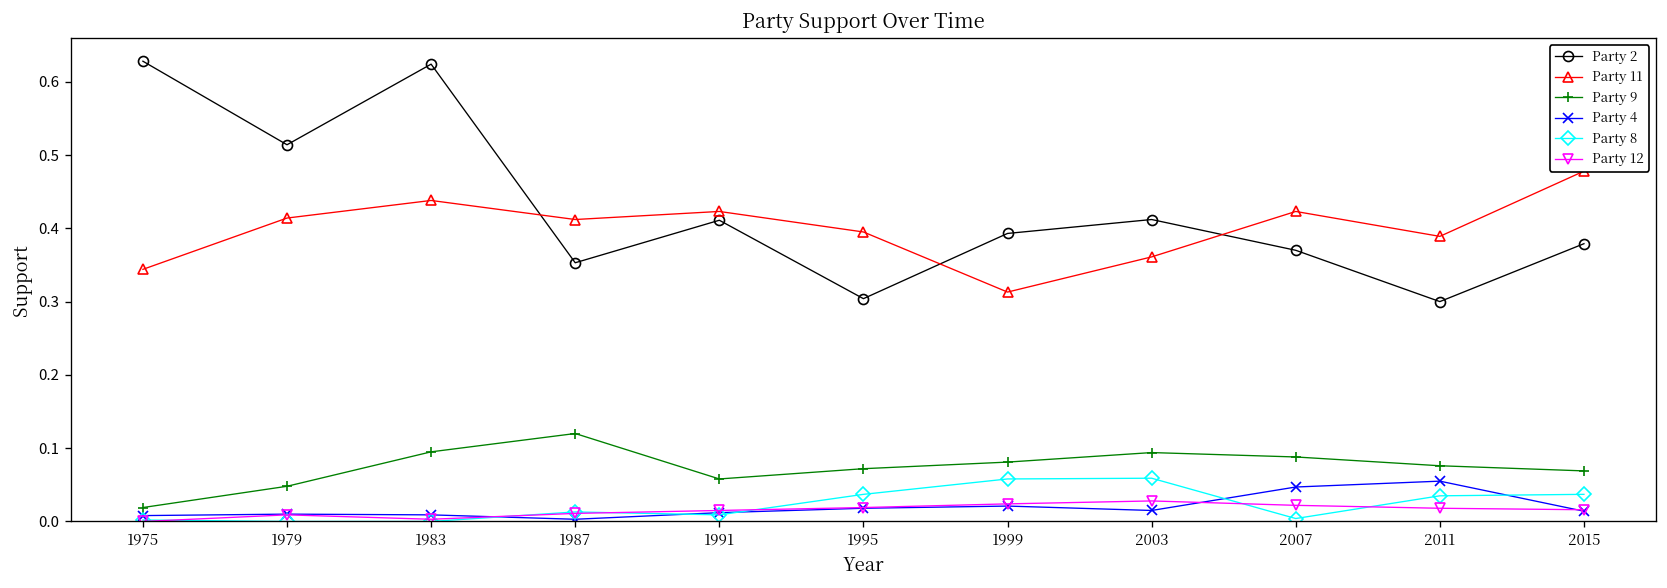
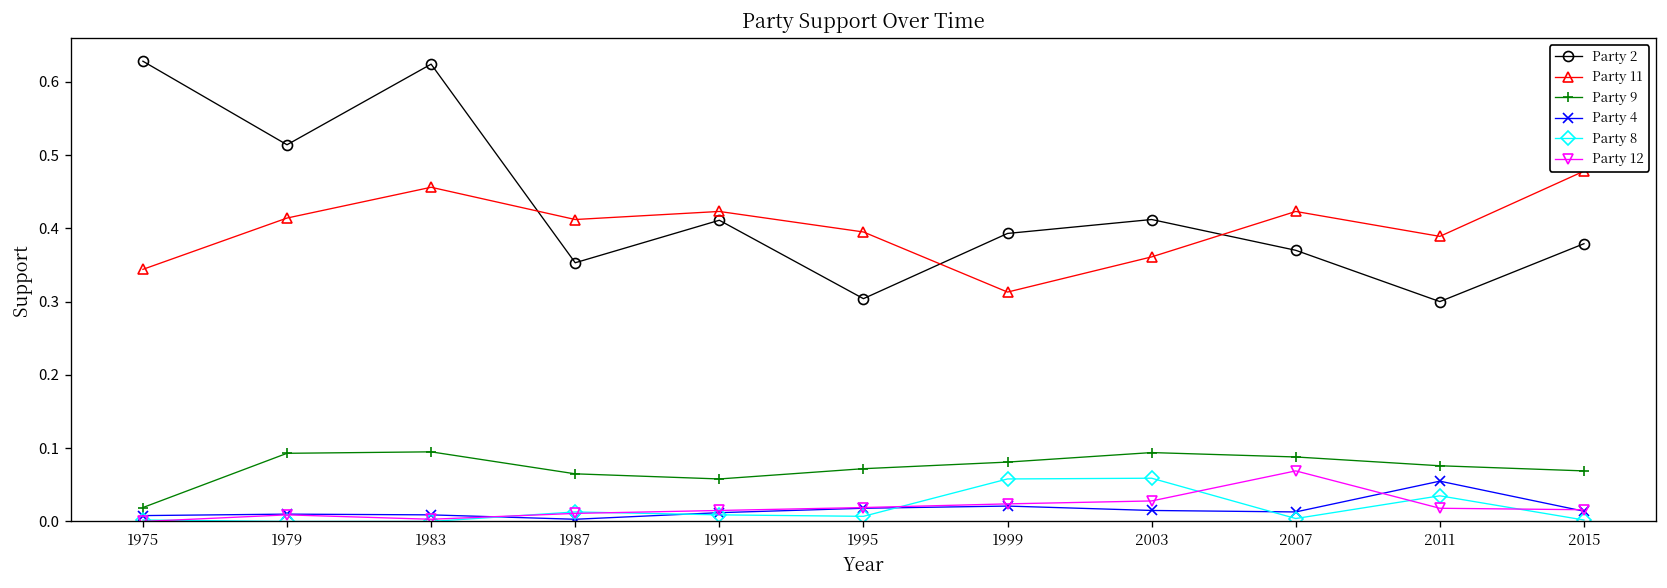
  {
    "Party 2": {
      "1975": 0.63,
      "1979": 0.51,
      "1983": 0.62,
      "1987": 0.35,
      "1991": 0.41,
      "1995": 0.30,
      "1999": 0.39,
      "2003": 0.41,
      "2007": 0.37,
      "2011": 0.30,
      "2015": 0.38
    },
    "Party 11": {
      "1975": 0.34,
      "1979": 0.41,
-     "1983": 0.44,
+     "1983": 0.46,
      "1987": 0.41,
      "1991": 0.42,
      "1995": 0.40,
      "1999": 0.31,
      "2003": 0.36,
      "2007": 0.42,
      "2011": 0.39
    },
    "Party 9": {
      "1975": 0.02,
-     "1979": 0.05,
+     "1979": 0.09,
      "1983": 0.10,
-     "1987": 0.12,
+     "1987": 0.07,
      "1991": 0.06,
      "1995": 0.07,
      "1999": 0.08,
      "2003": 0.09,
      "2007": 0.09,
      "2011": 0.08,
      "2015": 0.07
    },
    "Party 4": {
      "1975": 0.01,
      "1983": 0.01,
      "1987": 0.00,
      "2003": 0.02,
-     "2007": 0.05,
+     "2007": 0.01,
      "2011": 0.06
    },
    "Party 8": {
      "1979": 0.00,
-     "1995": 0.04,
+     "1995": 0.01,
      "1999": 0.06,
      "2003": 0.06,
      "2007": 0.00,
      "2011": 0.04,
-     "2015": 0.04
+     "2015": 0.00
    },
    "Party 12": {
      "2003": 0.03,
-     "2007": 0.02,
+     "2007": 0.07,
      "2011": 0.02
    }
  }
